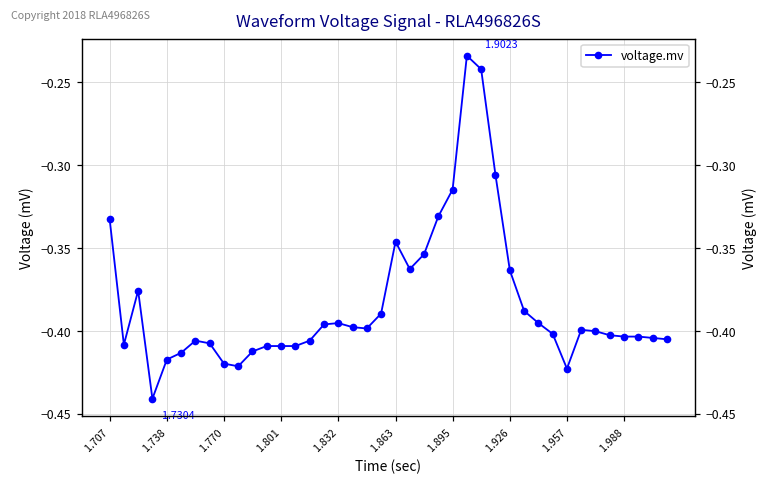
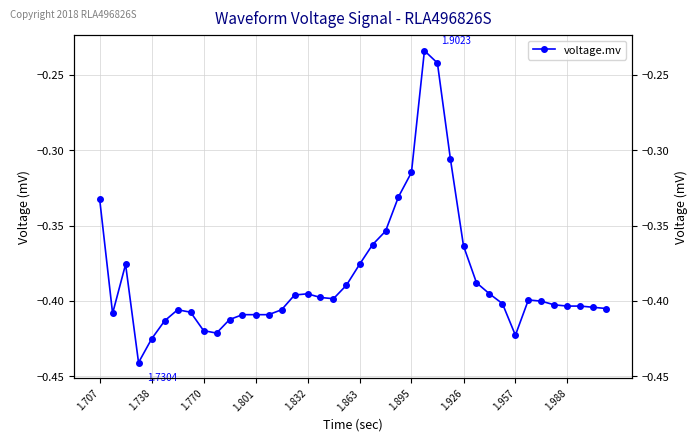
  {
    "1.707": -0.332,
-   "1.738": -0.417,
+   "1.738": -0.425,
    "1.770": -0.420,
    "1.801": -0.409,
    "1.832": -0.395,
-   "1.863": -0.346,
+   "1.863": -0.376,
    "1.895": -0.315,
    "1.926": -0.363,
    "1.957": -0.423,
    "1.988": -0.403
  }
